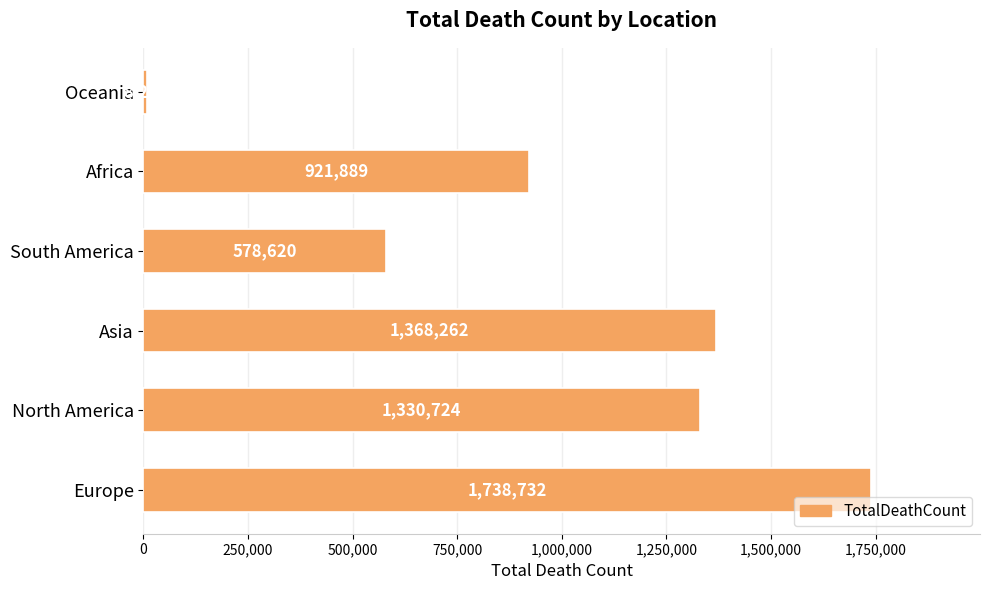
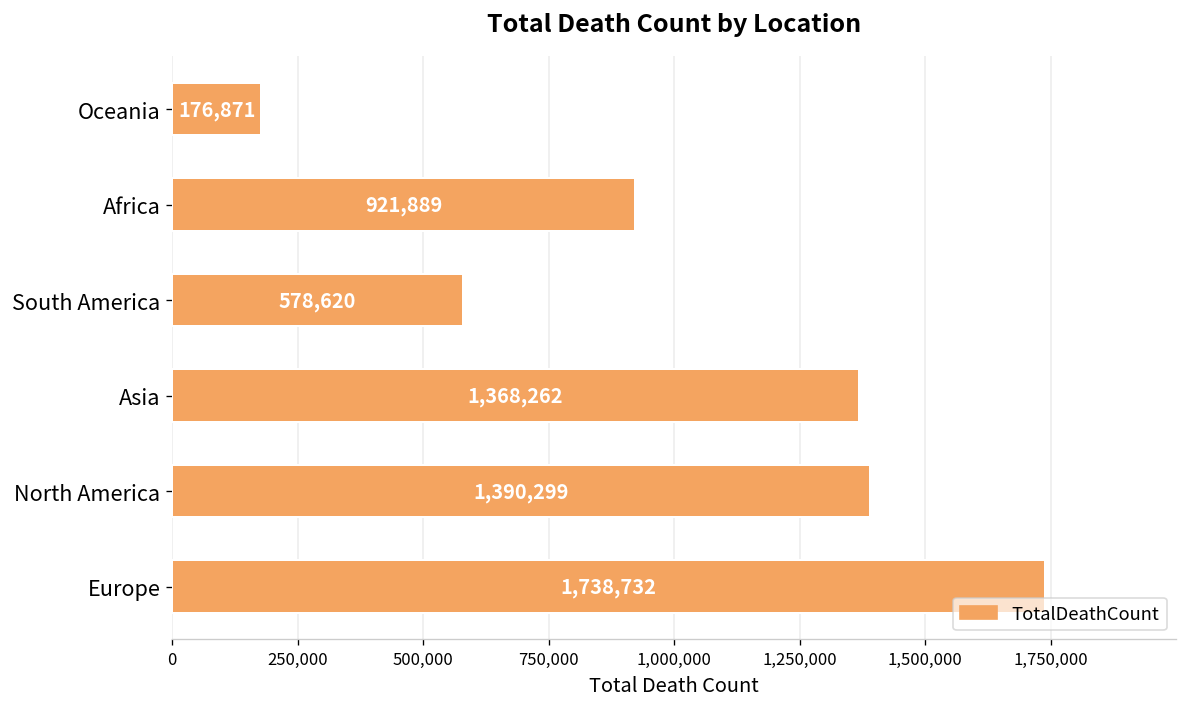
  {
-   "Oceania": "10,000",
+   "Oceania": "180,000",
    "Africa": "921,889",
    "South America": "578,620",
    "Asia": "1,368,262",
-   "North America": "1,330,724",
+   "North America": "1,390,299",
    "Europe": "1,738,732"
  }
